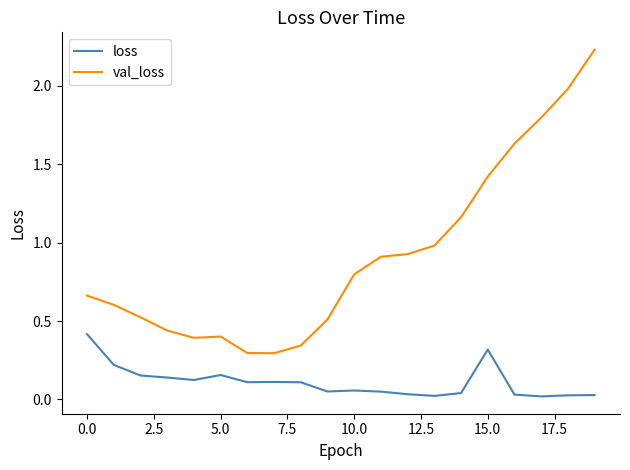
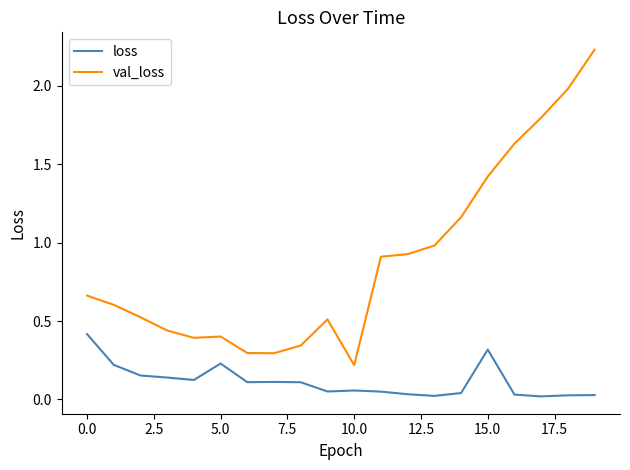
  {
    "loss": {
      "0.0": 0.42,
-     "5.0": 0.16,
+     "5.0": 0.23,
      "10.0": 0.06,
      "15.0": 0.32
    },
    "val_loss": {
      "0.0": 0.66,
      "5.0": 0.40,
-     "10.0": 0.80,
+     "10.0": 0.22,
      "15.0": 1.42
    }
  }
